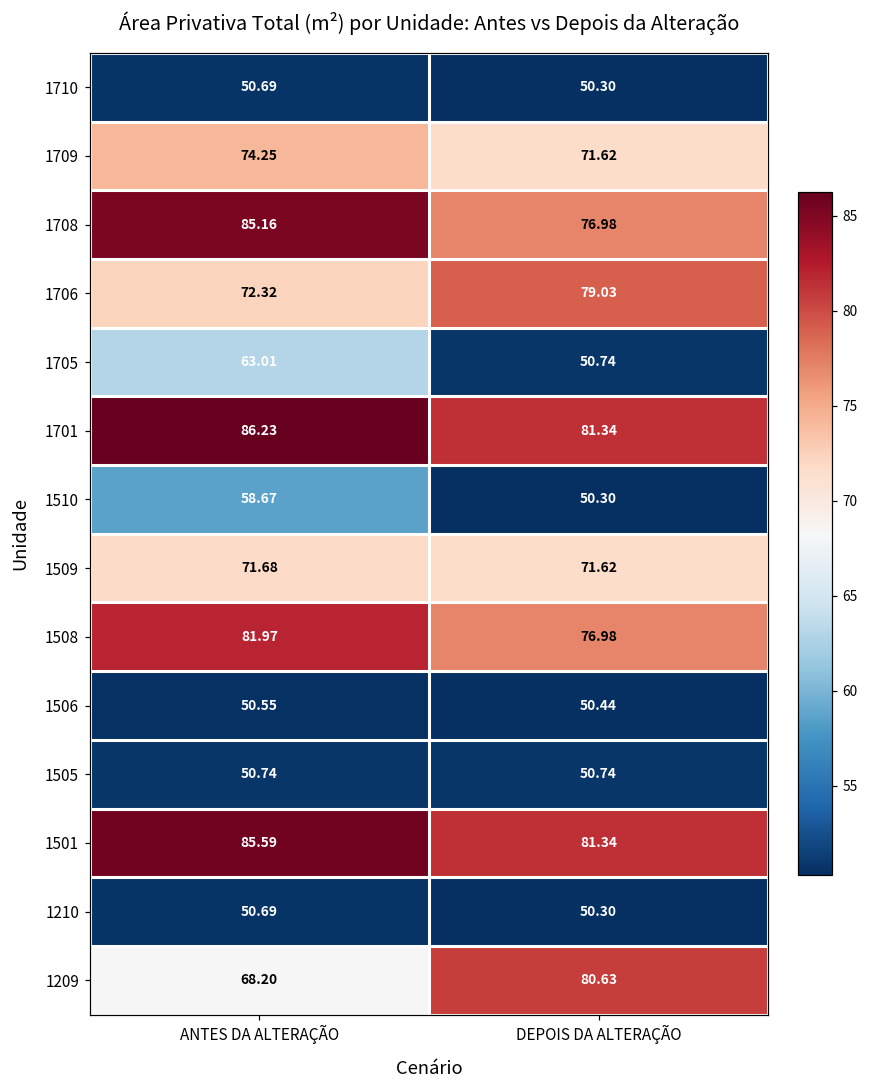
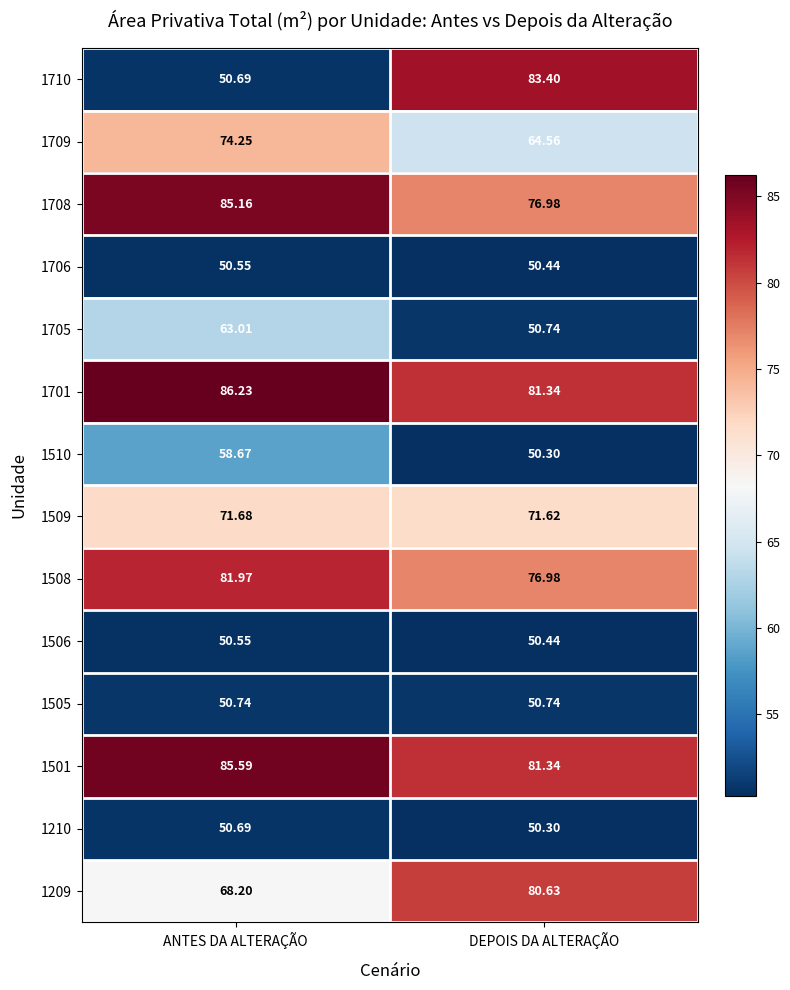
  {
    "1710": {
      "ANTES DA ALTERAÇÃO": 50.69,
-     "DEPOIS DA ALTERAÇÃO": 50.30
+     "DEPOIS DA ALTERAÇÃO": 83.40
    },
    "1709": {
      "ANTES DA ALTERAÇÃO": 74.25,
-     "DEPOIS DA ALTERAÇÃO": 71.62
+     "DEPOIS DA ALTERAÇÃO": 64.56
    },
    "1708": {
      "ANTES DA ALTERAÇÃO": 85.16,
      "DEPOIS DA ALTERAÇÃO": 76.98
    },
    "1706": {
-     "ANTES DA ALTERAÇÃO": 72.32,
-     "DEPOIS DA ALTERAÇÃO": 79.03
+     "ANTES DA ALTERAÇÃO": 50.55,
+     "DEPOIS DA ALTERAÇÃO": 50.44
    },
    "1705": {
      "ANTES DA ALTERAÇÃO": 63.01,
      "DEPOIS DA ALTERAÇÃO": 50.74
    },
    "1701": {
      "ANTES DA ALTERAÇÃO": 86.23,
      "DEPOIS DA ALTERAÇÃO": 81.34
    },
    "1510": {
      "ANTES DA ALTERAÇÃO": 58.67,
      "DEPOIS DA ALTERAÇÃO": 50.30
    },
    "1509": {
      "ANTES DA ALTERAÇÃO": 71.68,
      "DEPOIS DA ALTERAÇÃO": 71.62
    },
    "1508": {
      "ANTES DA ALTERAÇÃO": 81.97,
      "DEPOIS DA ALTERAÇÃO": 76.98
    },
    "1506": {
      "ANTES DA ALTERAÇÃO": 50.55,
      "DEPOIS DA ALTERAÇÃO": 50.44
    },
    "1505": {
      "ANTES DA ALTERAÇÃO": 50.74,
      "DEPOIS DA ALTERAÇÃO": 50.74
    },
    "1501": {
      "ANTES DA ALTERAÇÃO": 85.59,
      "DEPOIS DA ALTERAÇÃO": 81.34
    },
    "1210": {
      "ANTES DA ALTERAÇÃO": 50.69,
      "DEPOIS DA ALTERAÇÃO": 50.30
    },
    "1209": {
      "ANTES DA ALTERAÇÃO": 68.20,
      "DEPOIS DA ALTERAÇÃO": 80.63
    }
  }
